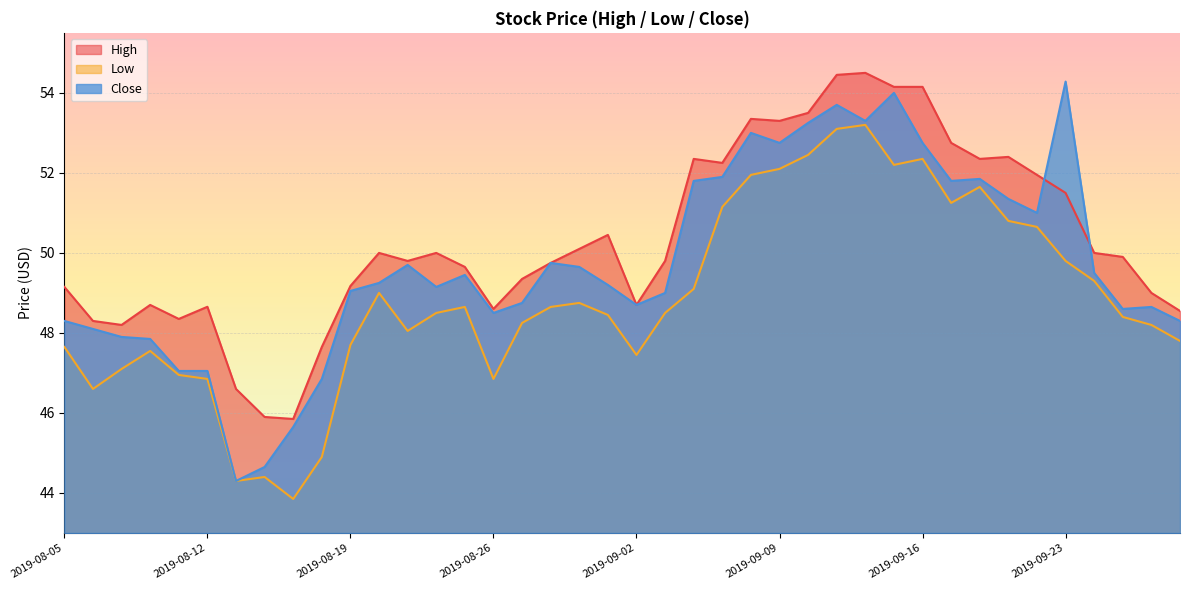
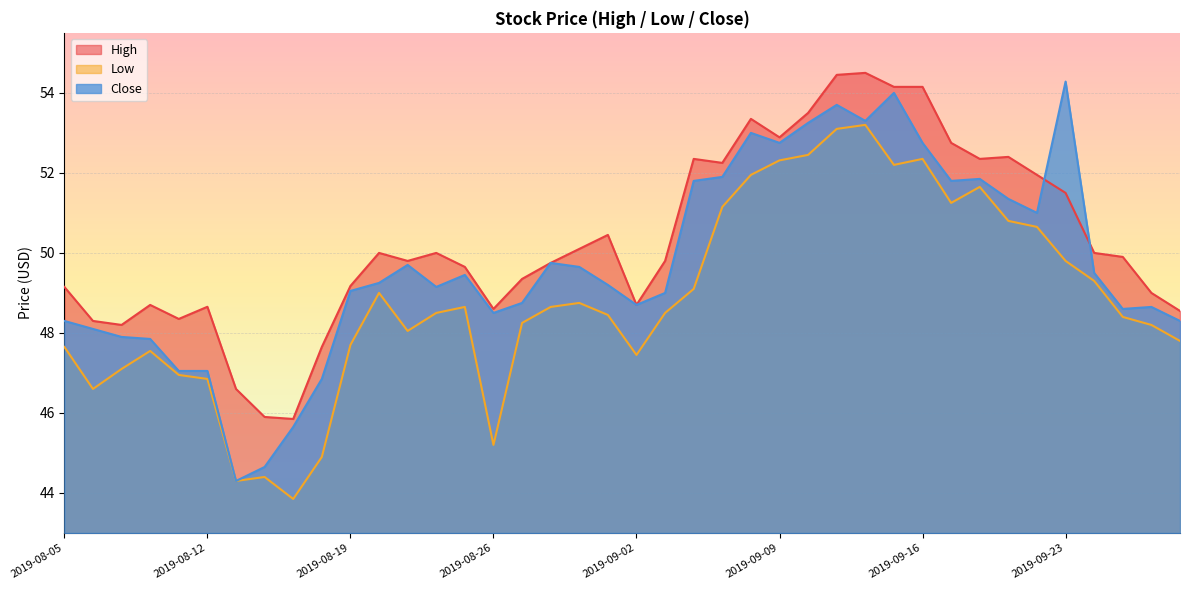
  {
    "High": {
      "2019-08-05": 49.2,
      "2019-08-12": 48.7,
      "2019-08-19": 49.2,
      "2019-08-26": 48.6,
-     "2019-09-09": 53.3,
+     "2019-09-09": 52.9,
      "2019-09-16": 54.2,
      "2019-09-23": 51.5
    },
    "Low": {
      "2019-08-05": 47.7,
      "2019-08-12": 46.8,
      "2019-08-19": 47.7,
-     "2019-08-26": 46.8,
+     "2019-08-26": 45.2,
      "2019-09-02": 47.5,
-     "2019-09-09": 52.1,
+     "2019-09-09": 52.3,
      "2019-09-16": 52.3,
      "2019-09-23": 49.8
    },
    "Close": {
      "2019-08-05": 48.3,
      "2019-08-12": 47.0,
      "2019-08-19": 49.0,
      "2019-08-26": 48.5,
      "2019-09-09": 52.8,
      "2019-09-16": 52.8,
      "2019-09-23": 54.3
    }
  }
